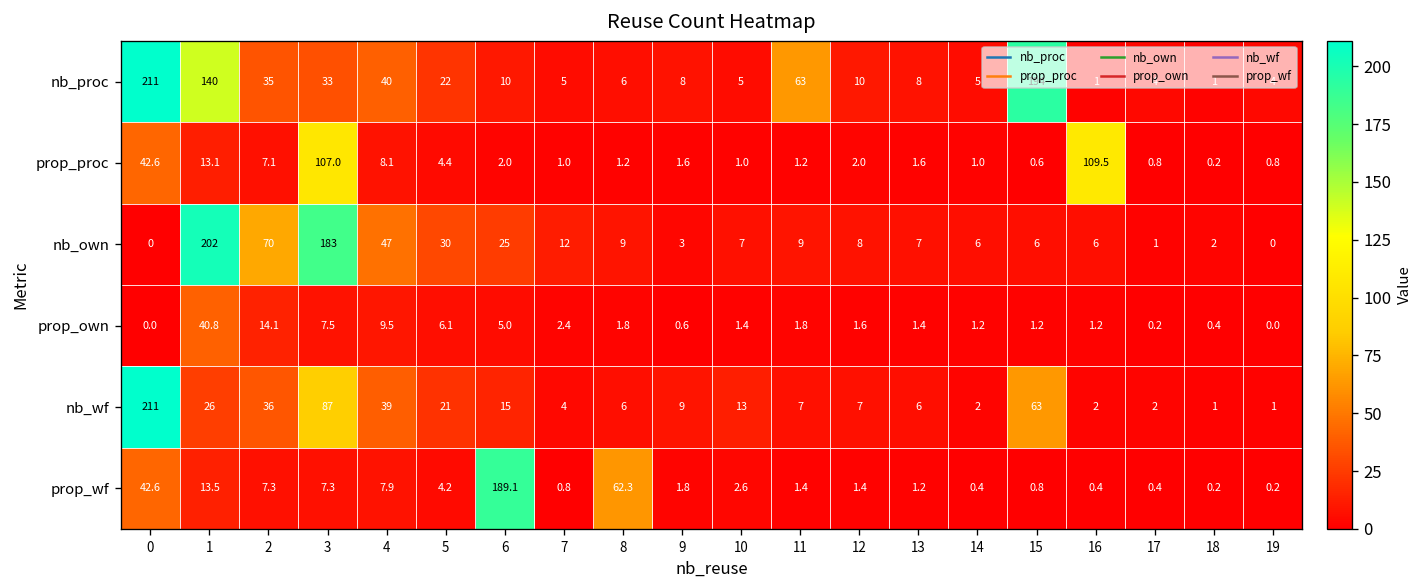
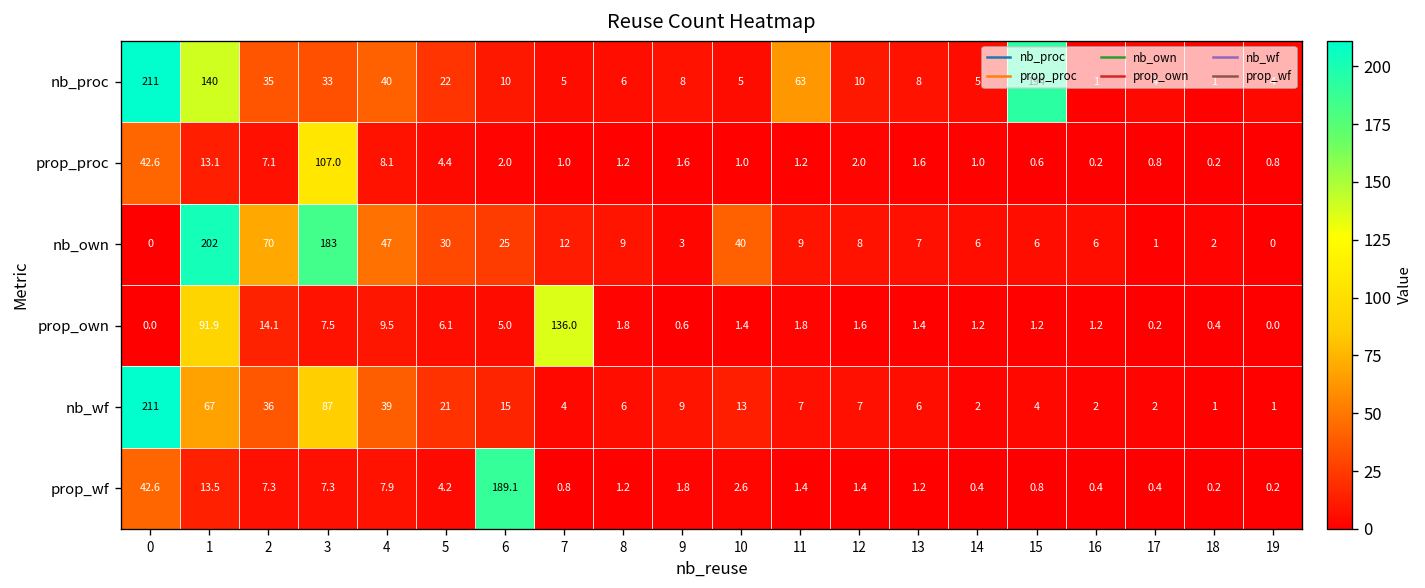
  {
    "nb_proc": {
      "0": 211,
      "1": 140,
      "2": 35,
      "3": 33,
      "4": 40,
      "5": 22,
      "6": 10,
      "7": 5,
      "8": 6,
      "9": 8,
      "10": 5,
      "11": 63,
      "12": 10,
      "13": 8,
      "14": 5
    },
    "prop_proc": {
      "0": 42.6,
      "1": 13.1,
      "2": 7.1,
      "3": 107.0,
      "4": 8.1,
      "5": 4.4,
      "6": 2.0,
      "7": 1.0,
      "8": 1.2,
      "9": 1.6,
      "10": 1.0,
      "11": 1.2,
      "12": 2.0,
      "13": 1.6,
      "14": 1.0,
      "15": 0.6,
-     "16": 109.5,
+     "16": 0.2,
      "17": 0.8,
      "18": 0.2,
      "19": 0.8
    },
    "nb_own": {
      "0": 0,
      "1": 202,
      "2": 70,
      "3": 183,
      "4": 47,
      "5": 30,
      "6": 25,
      "7": 12,
      "8": 9,
      "9": 3,
-     "10": 7,
+     "10": 40,
      "11": 9,
      "12": 8,
      "13": 7,
      "14": 6,
      "15": 6,
      "16": 6,
      "17": 1,
      "18": 2,
      "19": 0
    },
    "prop_own": {
      "0": 0.0,
-     "1": 40.8,
+     "1": 91.9,
      "2": 14.1,
      "3": 7.5,
      "4": 9.5,
      "5": 6.1,
      "6": 5.0,
-     "7": 2.4,
+     "7": 136.0,
      "8": 1.8,
      "9": 0.6,
      "10": 1.4,
      "11": 1.8,
      "12": 1.6,
      "13": 1.4,
      "14": 1.2,
      "15": 1.2,
      "16": 1.2,
      "17": 0.2,
      "18": 0.4,
      "19": 0.0
    },
    "nb_wf": {
      "0": 211,
-     "1": 26,
+     "1": 67,
      "2": 36,
      "3": 87,
      "4": 39,
      "5": 21,
      "6": 15,
      "7": 4,
      "8": 6,
      "9": 9,
      "10": 13,
      "11": 7,
      "12": 7,
      "13": 6,
      "14": 2,
-     "15": 63,
+     "15": 4,
      "16": 2,
      "17": 2,
      "18": 1,
      "19": 1
    },
    "prop_wf": {
      "0": 42.6,
      "1": 13.5,
      "2": 7.3,
      "3": 7.3,
      "4": 7.9,
      "5": 4.2,
      "6": 189.1,
      "7": 0.8,
-     "8": 62.3,
+     "8": 1.2,
      "9": 1.8,
      "10": 2.6,
      "11": 1.4,
      "12": 1.4,
      "13": 1.2,
      "14": 0.4,
      "15": 0.8,
      "16": 0.4,
      "17": 0.4,
      "18": 0.2,
      "19": 0.2
    }
  }
